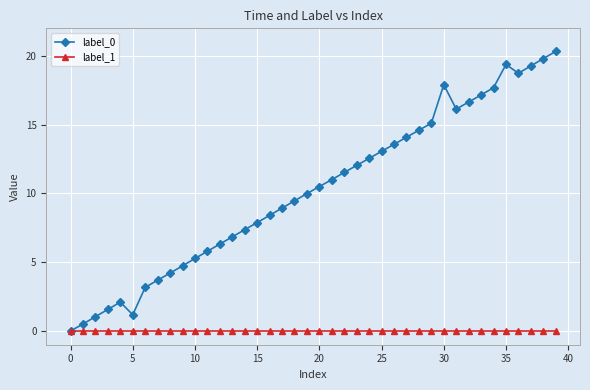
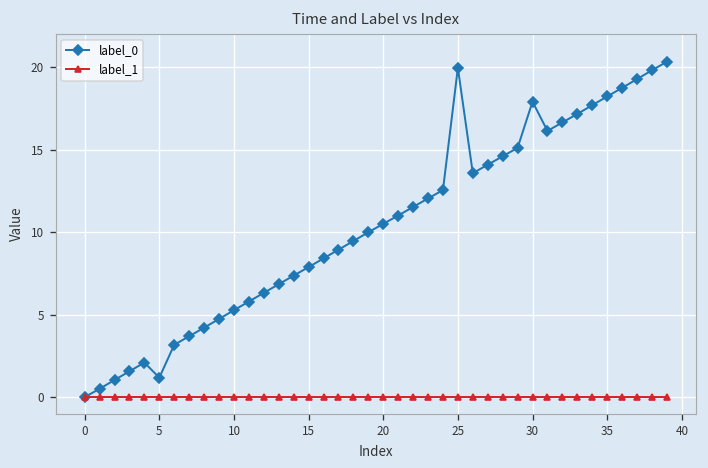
  {
    "label_0": {
      "5": 1.2,
      "10": 5.3,
      "15": 7.9,
      "20": 10.5,
-     "25": 13.1,
+     "25": 19.9,
      "30": 17.9,
-     "35": 19.4
+     "35": 18.2
    },
    "label_1": {
      "5": 0.0,
      "10": 0.0,
      "15": 0.0,
      "20": 0.0,
      "25": 0.0,
      "30": 0.0,
      "35": 0.0
    }
  }
